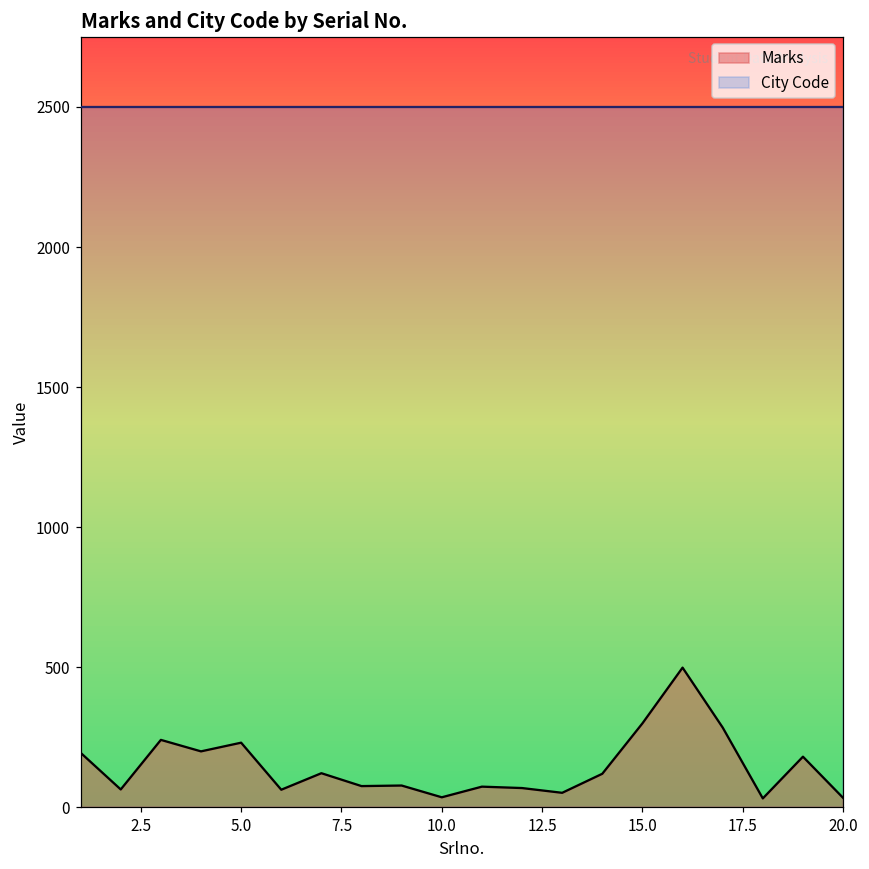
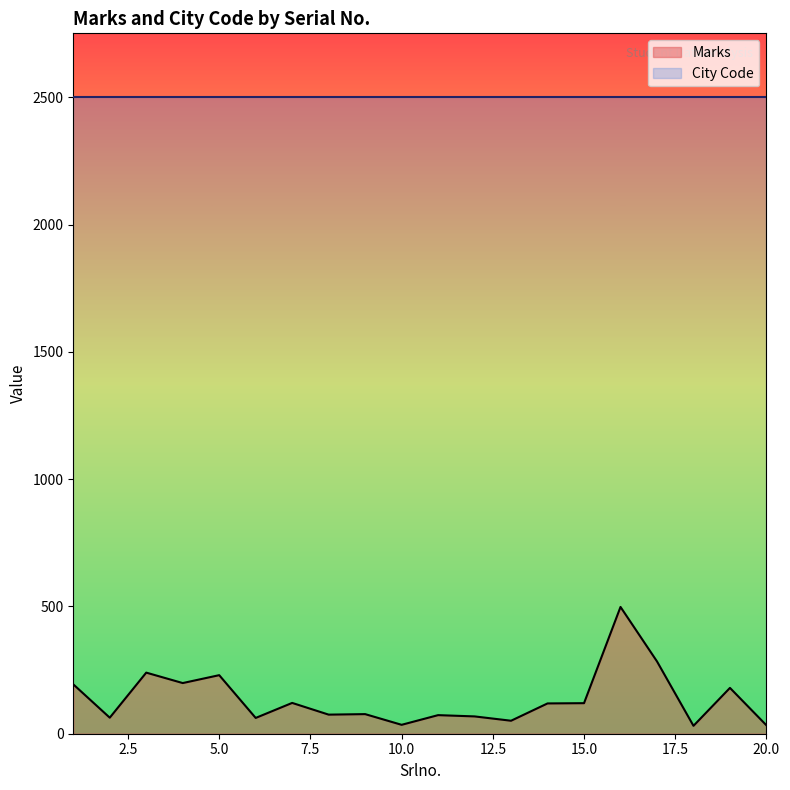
  {
    "Marks": {
      "5.0": 230,
      "10.0": 40,
-     "15.0": 300,
+     "15.0": 120,
      "20.0": 30
    },
    "City Code": {
      "5.0": 2500,
      "10.0": 2500,
      "15.0": 2500,
      "20.0": 2500
    }
  }
